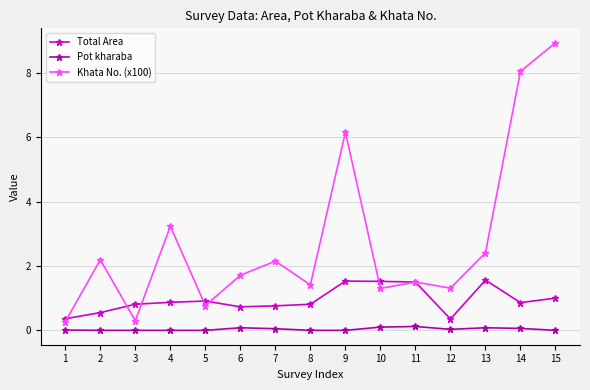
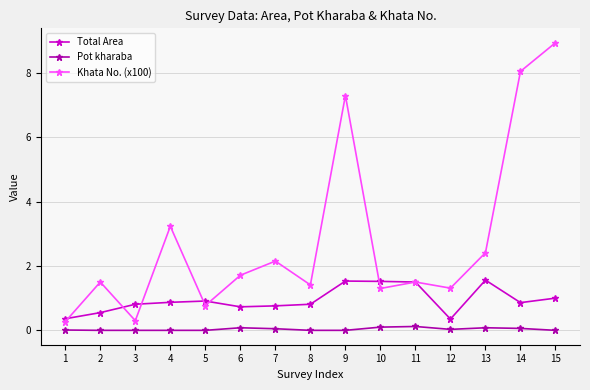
  {
    "Khata No. (x100)": {
      "1": 0.3,
-     "2": 2.2,
+     "2": 1.5,
      "3": 0.3,
      "4": 3.2,
      "5": 0.8,
      "6": 1.7,
      "7": 2.2,
      "8": 1.4,
-     "9": 6.2,
+     "9": 7.3,
      "10": 1.3,
      "12": 1.3,
      "13": 2.4,
      "14": 8.0,
      "15": 8.9
    }
  }
